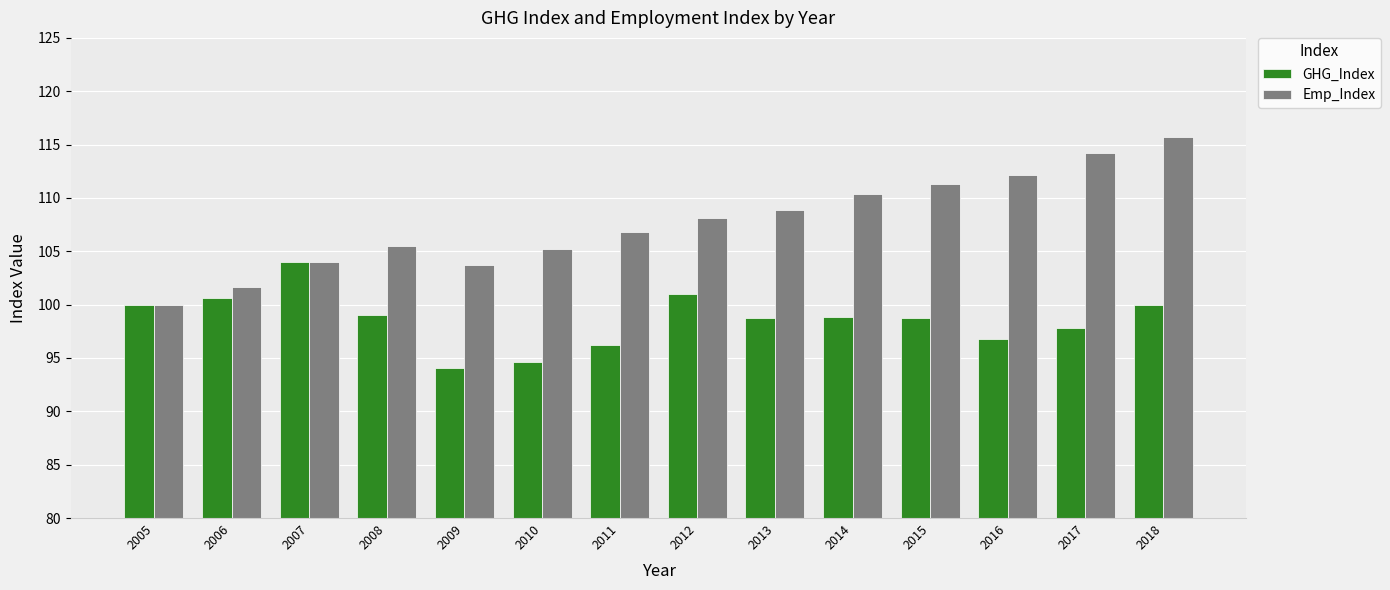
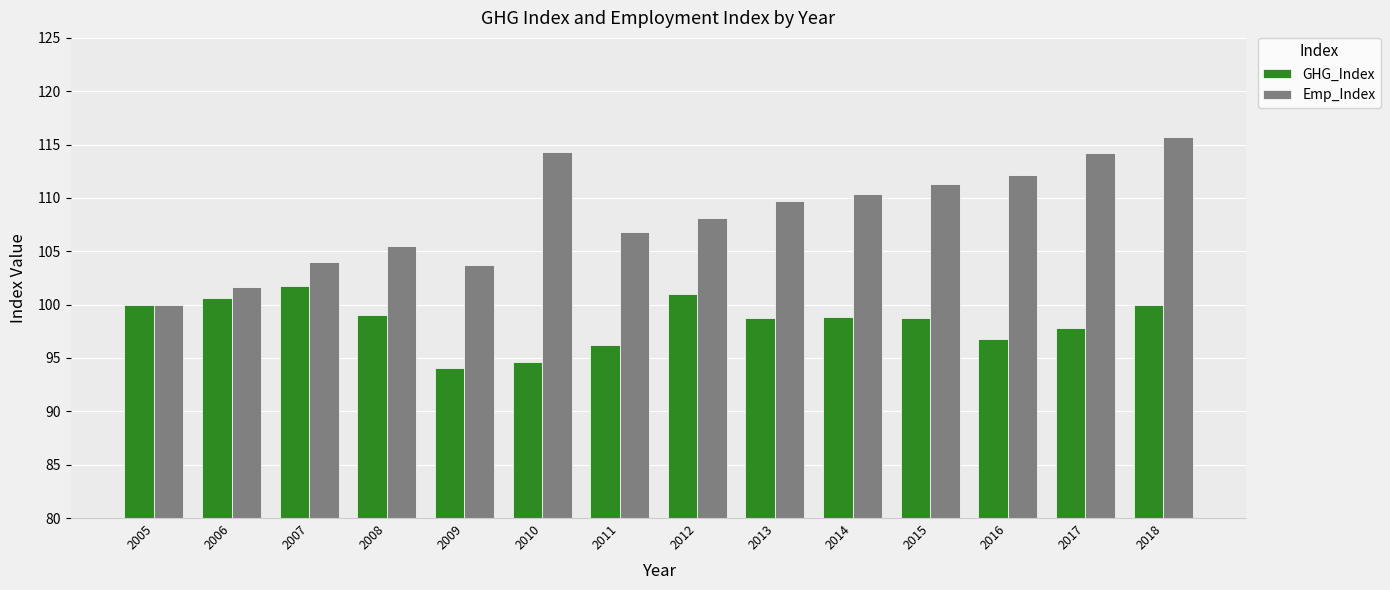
  {
    "GHG_Index": {
      "2005": 100.0,
      "2006": 100.7,
-     "2007": 104.0,
+     "2007": 101.7,
      "2008": 99.0,
      "2009": 94.0,
      "2010": 94.6,
      "2011": 96.3,
      "2012": 101.0,
      "2013": 98.8,
      "2014": 98.8,
      "2015": 98.7,
      "2016": 96.8,
      "2017": 97.8,
      "2018": 99.9
    },
    "Emp_Index": {
      "2005": 100.0,
      "2006": 101.7,
      "2007": 104.0,
      "2008": 105.5,
      "2009": 103.7,
-     "2010": 105.2,
+     "2010": 114.3,
      "2011": 106.8,
      "2012": 108.2,
-     "2013": 108.9,
+     "2013": 109.7,
      "2014": 110.4,
      "2015": 111.3,
      "2016": 112.1,
      "2017": 114.2,
      "2018": 115.7
    }
  }
